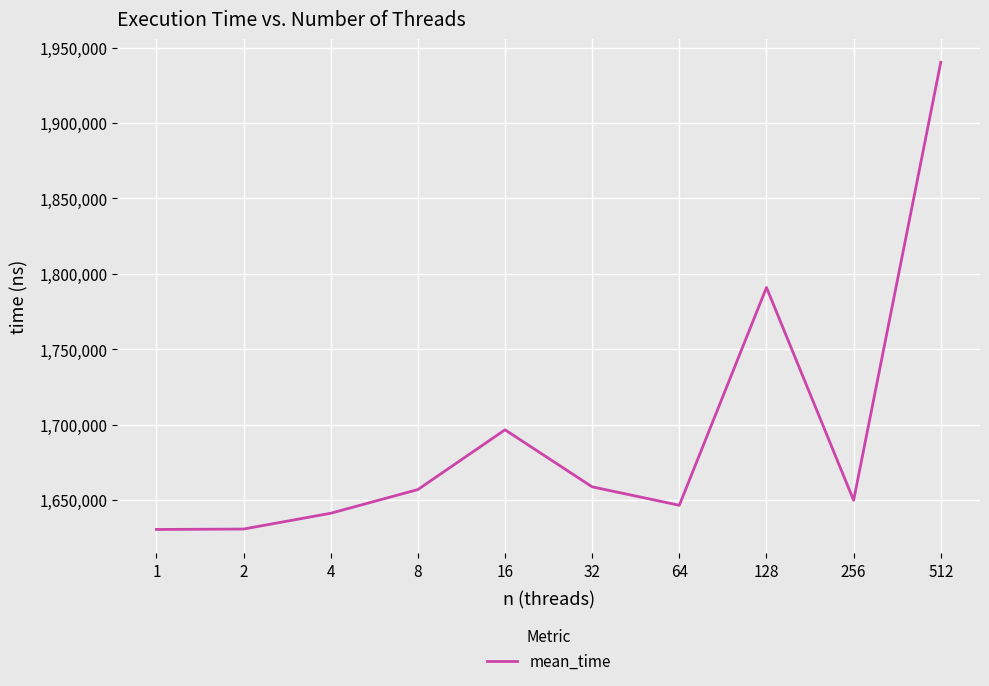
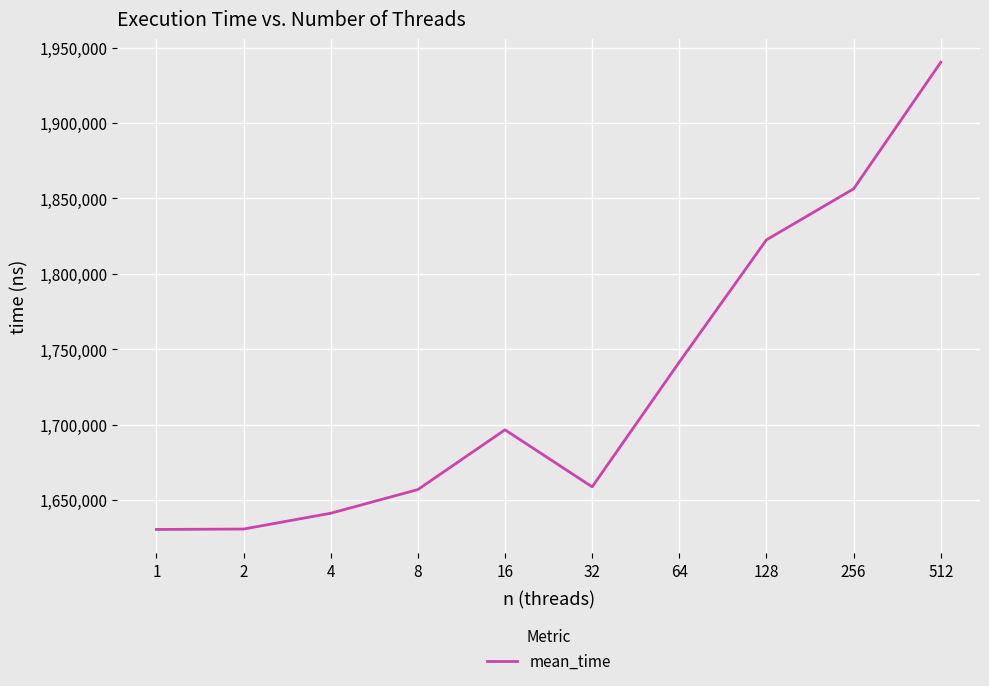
  {
    "1": "1,630,000",
    "2": "1,631,000",
    "4": "1,641,000",
    "8": "1,657,000",
    "16": "1,696,000",
    "32": "1,659,000",
-   "64": "1,646,000",
-   "128": "1,791,000",
-   "256": "1,650,000",
+   "64": "1,741,000",
+   "128": "1,822,000",
+   "256": "1,856,000",
    "512": "1,940,000"
  }
